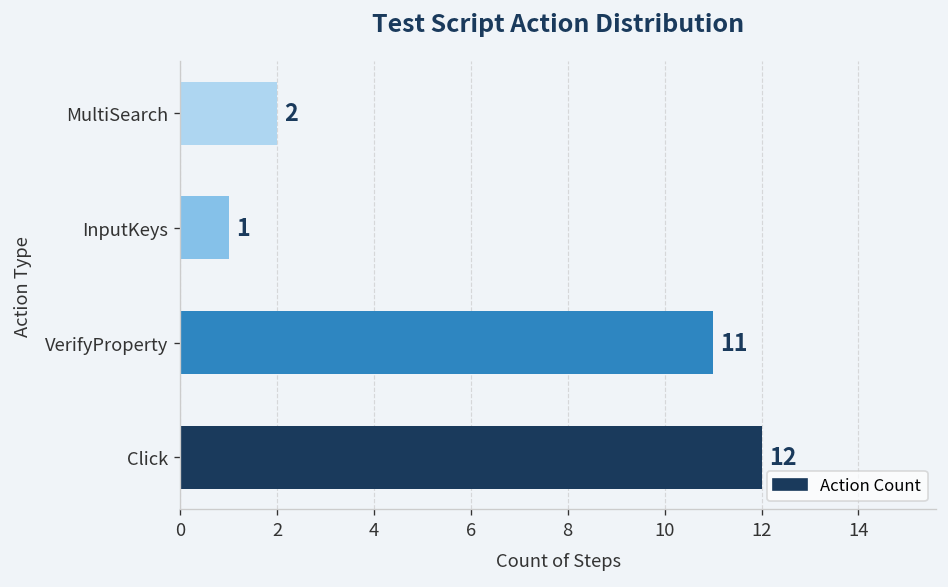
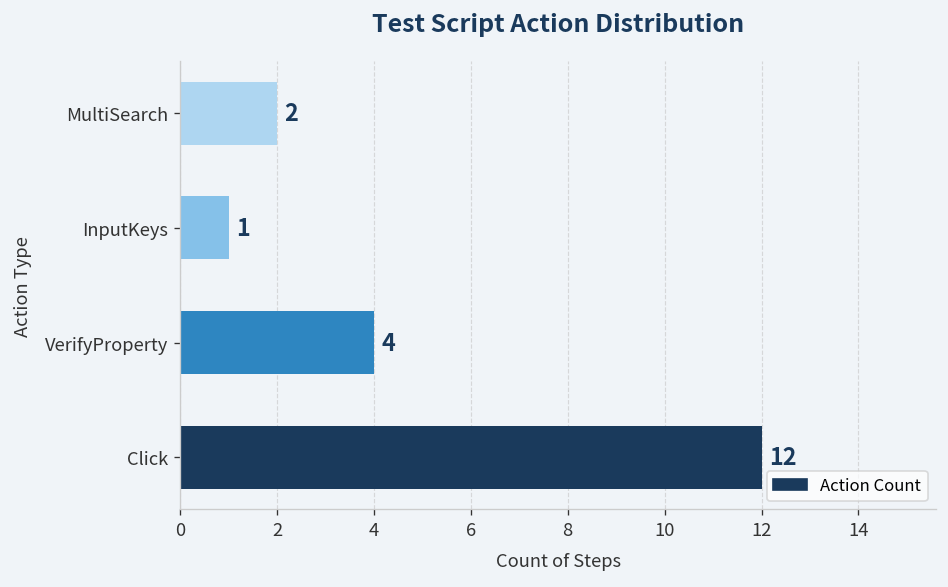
  {
    "MultiSearch": 2,
    "InputKeys": 1,
-   "VerifyProperty": 11,
+   "VerifyProperty": 4,
    "Click": 12
  }
